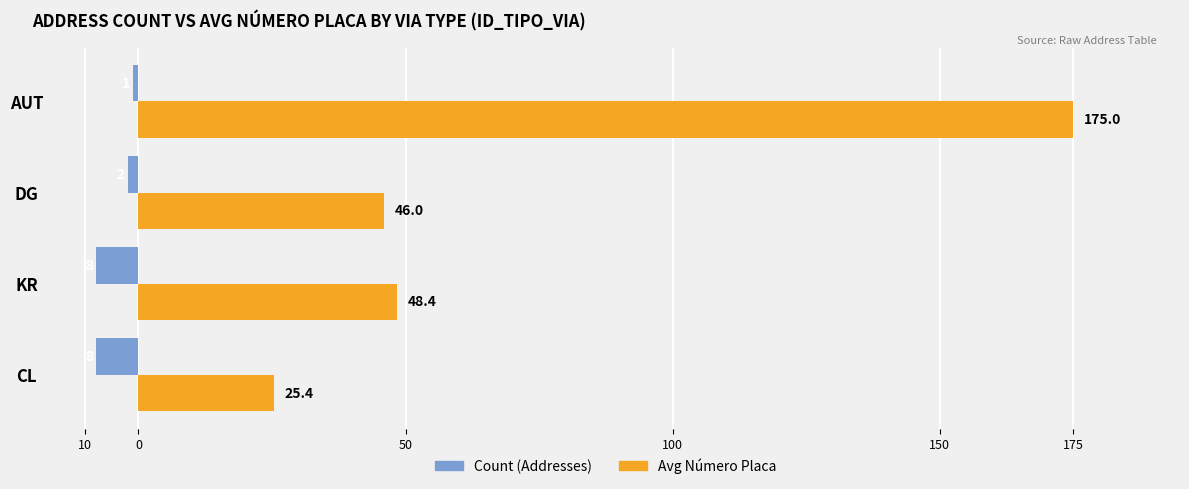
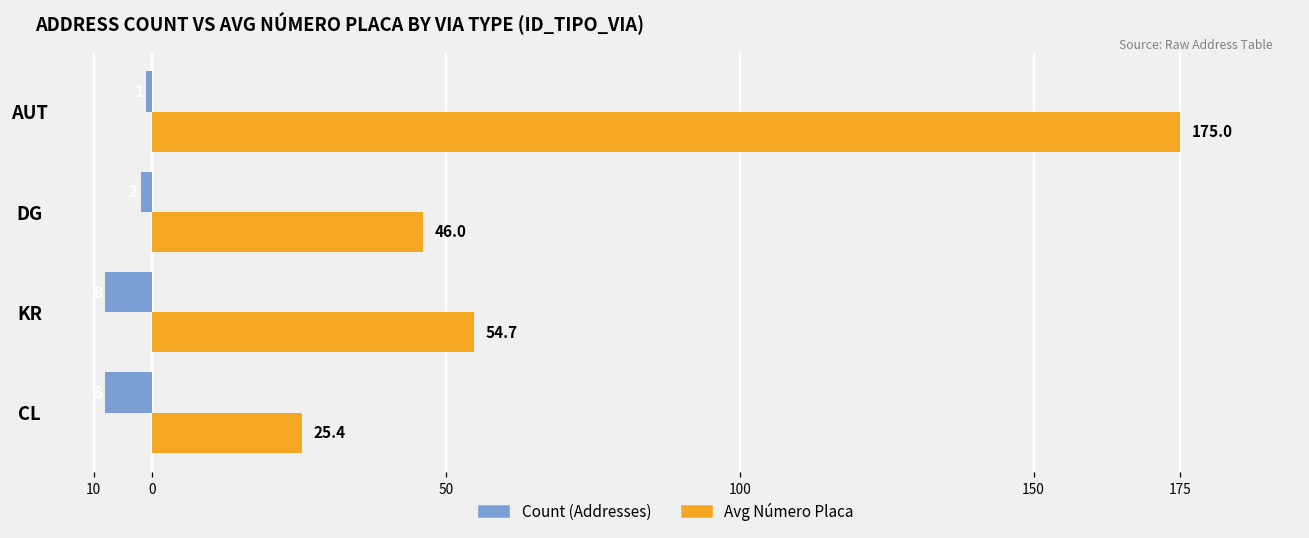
  {
    "Avg Número Placa": {
      "AUT": 175.0,
      "DG": 46.0,
-     "KR": 48.4,
+     "KR": 54.7,
      "CL": 25.4
    }
  }
